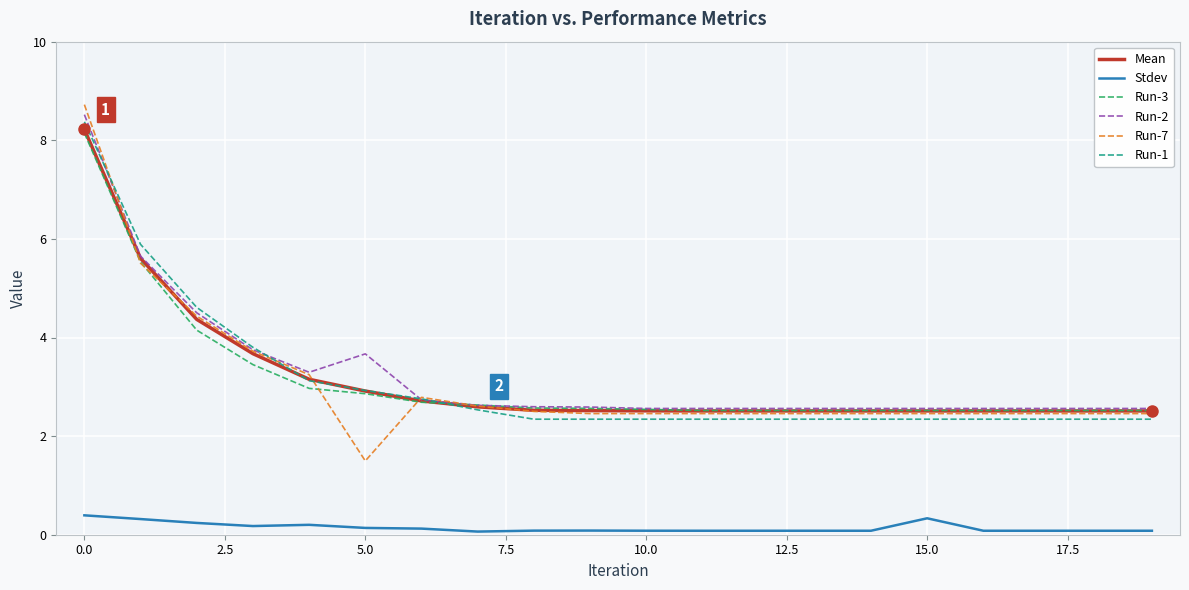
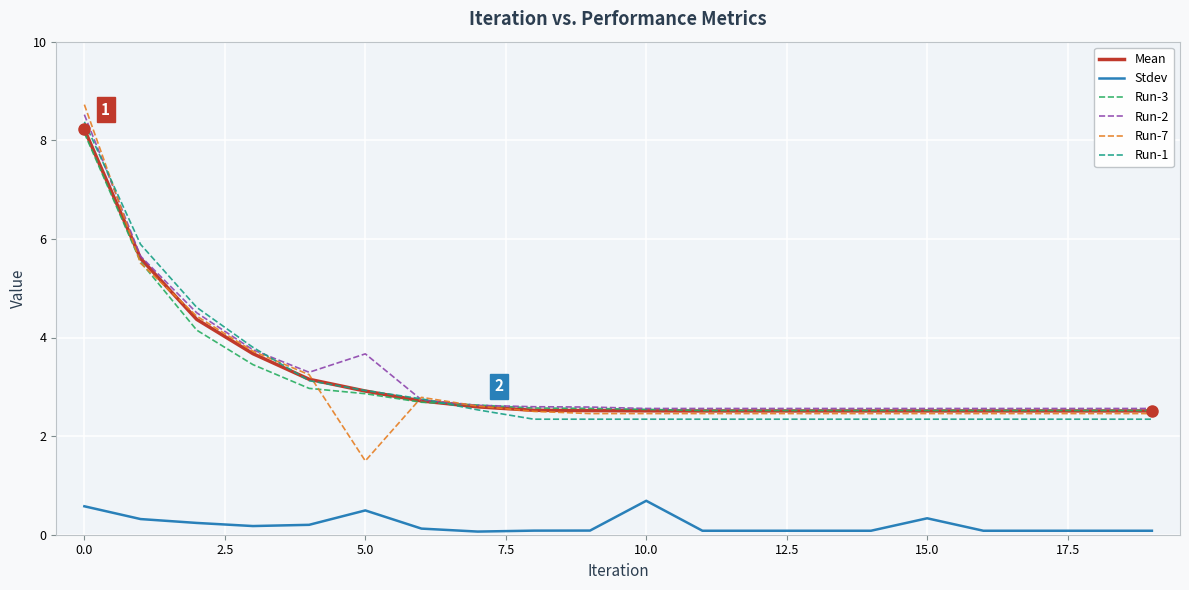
  {
    "Stdev": {
-     "0.0": 0.4,
-     "5.0": 0.1,
-     "10.0": 0.1,
+     "0.0": 0.6,
+     "5.0": 0.5,
+     "10.0": 0.7,
      "15.0": 0.3
    },
    "Run-2": {
      "5.0": 3.7
    },
    "Run-7": {
      "5.0": 1.5,
      "10.0": 2.5,
      "15.0": 2.5
    }
  }
